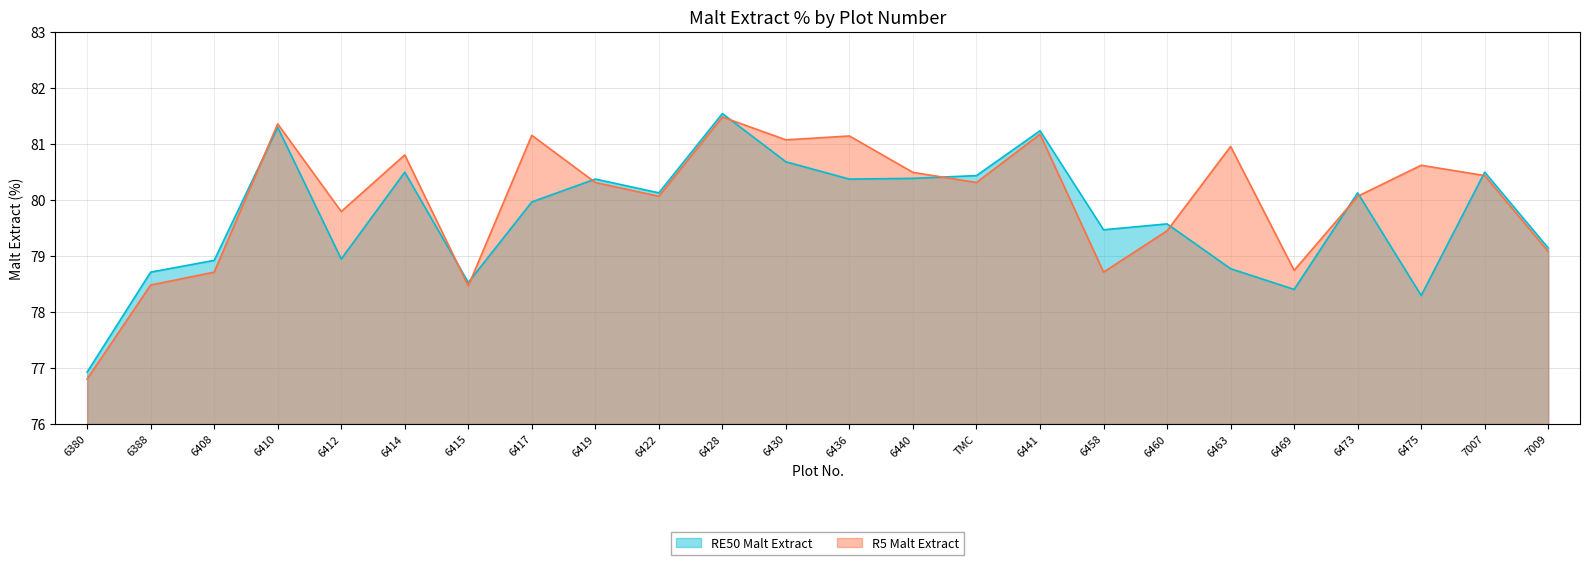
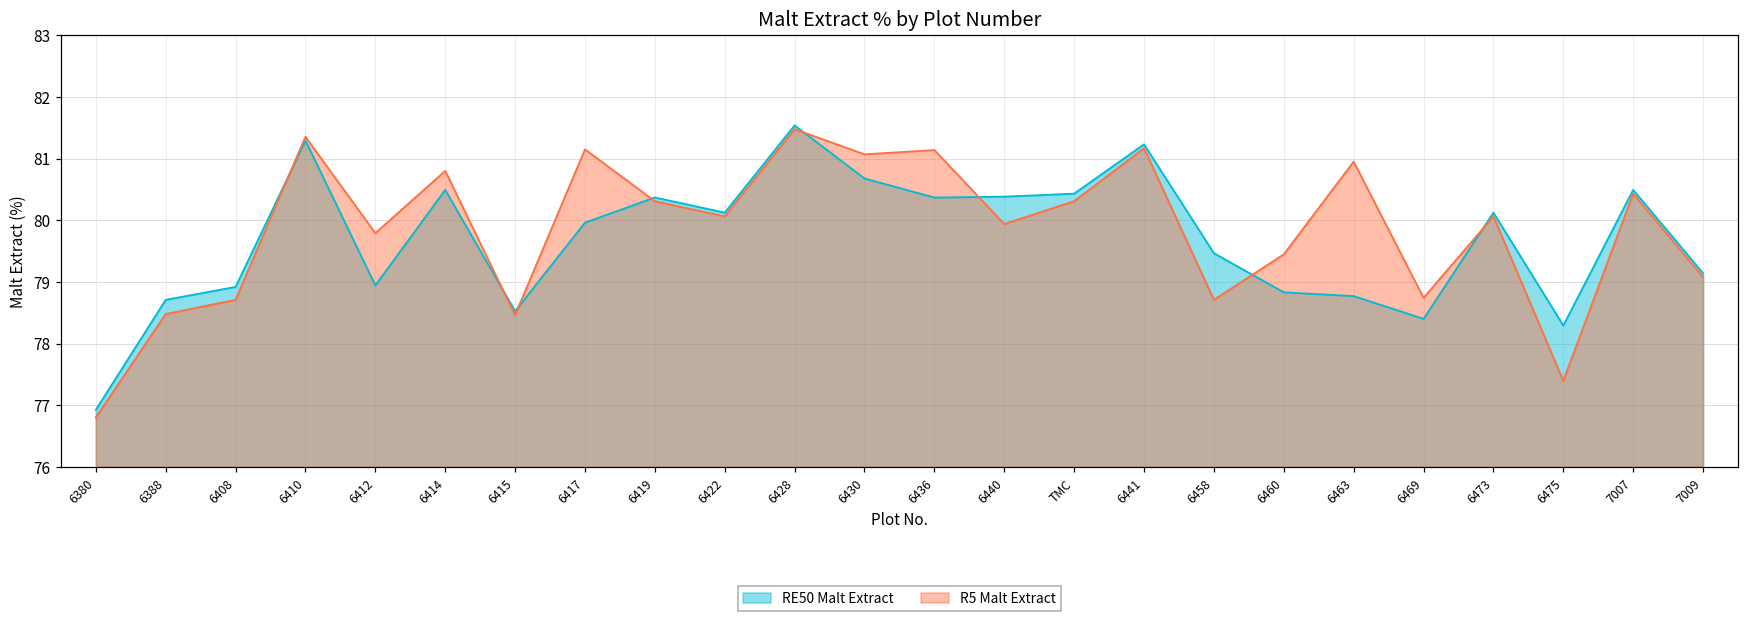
  {
    "RE50 Malt Extract": {
      "6380": 76.9,
      "6388": 78.7,
      "6408": 78.9,
      "6410": 81.3,
      "6412": 78.9,
      "6414": 80.5,
      "6415": 78.5,
      "6417": 80.0,
      "6419": 80.4,
      "6422": 80.1,
      "6428": 81.5,
      "6430": 80.7,
      "6436": 80.4,
      "6440": 80.4,
      "TMC": 80.4,
      "6441": 81.2,
      "6458": 79.5,
-     "6460": 79.6,
+     "6460": 78.8,
      "6463": 78.8,
      "6469": 78.4,
      "6473": 80.1,
      "6475": 78.3,
      "7007": 80.5,
      "7009": 79.1
    },
    "R5 Malt Extract": {
      "6380": 76.8,
      "6388": 78.5,
      "6408": 78.7,
      "6410": 81.4,
      "6412": 79.8,
      "6414": 80.8,
      "6415": 78.5,
      "6417": 81.2,
      "6419": 80.3,
      "6422": 80.1,
      "6428": 81.5,
      "6430": 81.1,
      "6436": 81.1,
-     "6440": 80.5,
+     "6440": 79.9,
      "TMC": 80.3,
      "6441": 81.2,
      "6458": 78.7,
      "6460": 79.4,
      "6463": 81.0,
      "6469": 78.7,
      "6473": 80.1,
-     "6475": 80.6,
+     "6475": 77.4,
      "7007": 80.4,
      "7009": 79.1
    }
  }
